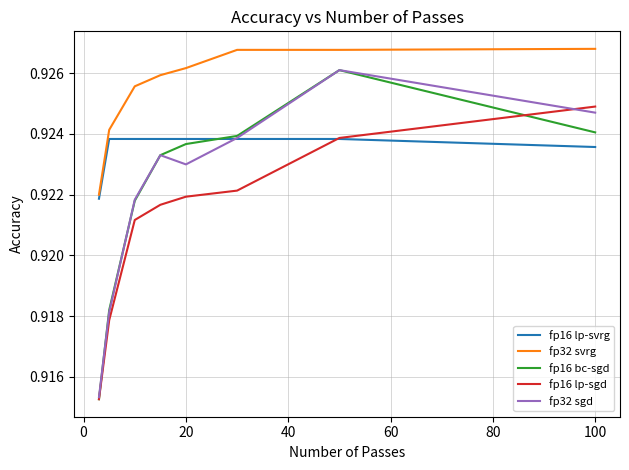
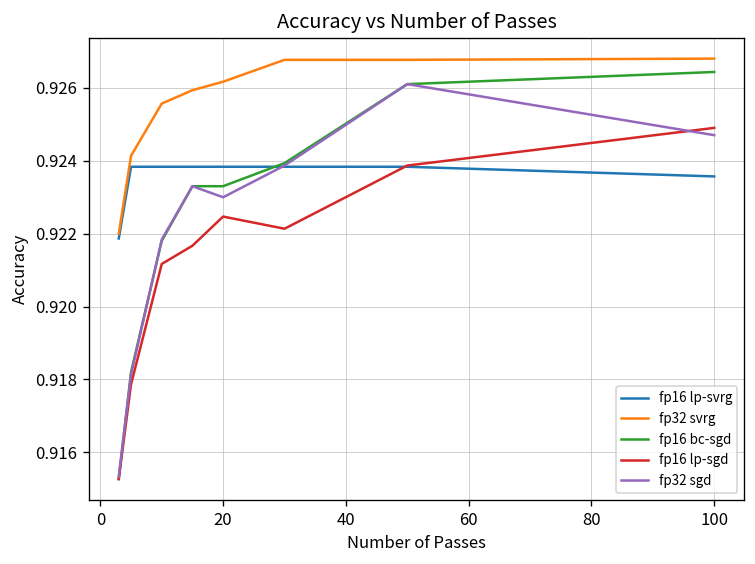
  {
    "fp16 lp-svrg": {
      "20": 0.9238,
      "100": 0.9236
    },
    "fp32 svrg": {
      "20": 0.9262,
      "100": 0.9268
    },
    "fp16 bc-sgd": {
-     "20": 0.9237,
-     "100": 0.9241
+     "20": 0.9233,
+     "100": 0.9264
    },
    "fp16 lp-sgd": {
-     "20": 0.9219,
+     "20": 0.9225,
      "100": 0.9249
    },
    "fp32 sgd": {
      "20": 0.9230,
      "100": 0.9247
    }
  }
